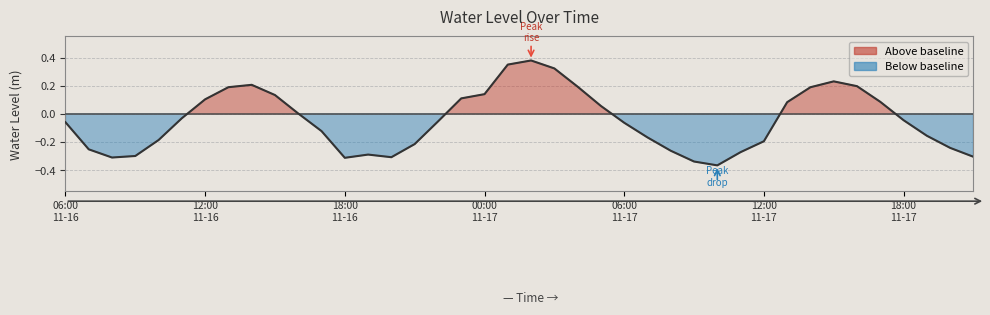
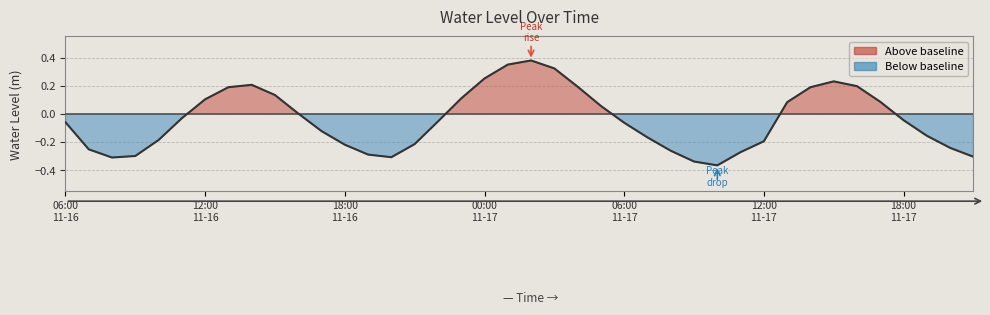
  {
    "06:00 11-16": -0.06,
    "12:00 11-16": 0.10,
-   "18:00 11-16": -0.31,
-   "00:00 11-17": 0.14,
+   "18:00 11-16": -0.22,
+   "00:00 11-17": 0.25,
    "06:00 11-17": -0.06,
    "12:00 11-17": -0.19,
    "18:00 11-17": -0.04
  }
